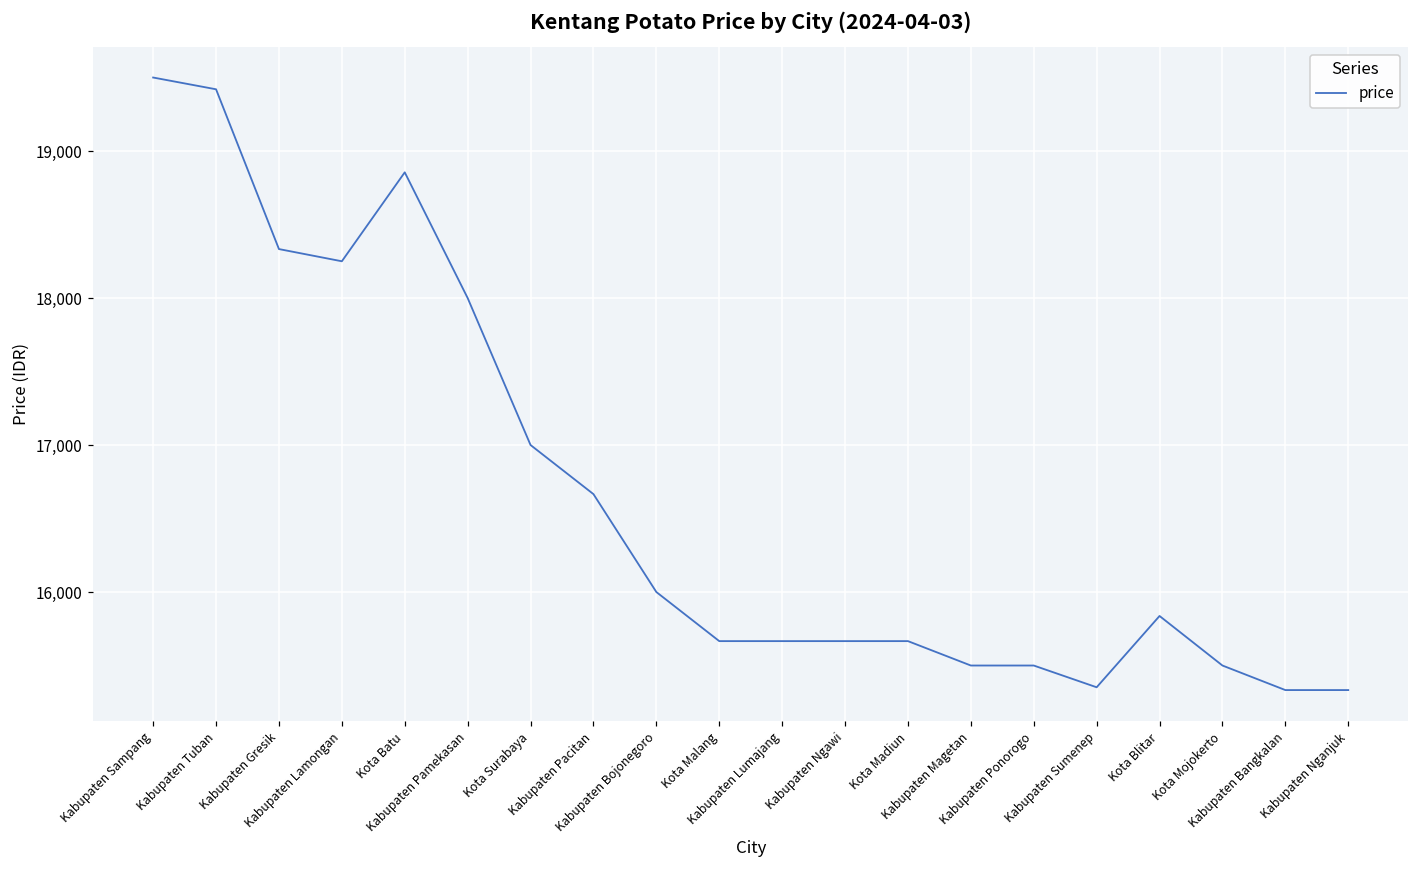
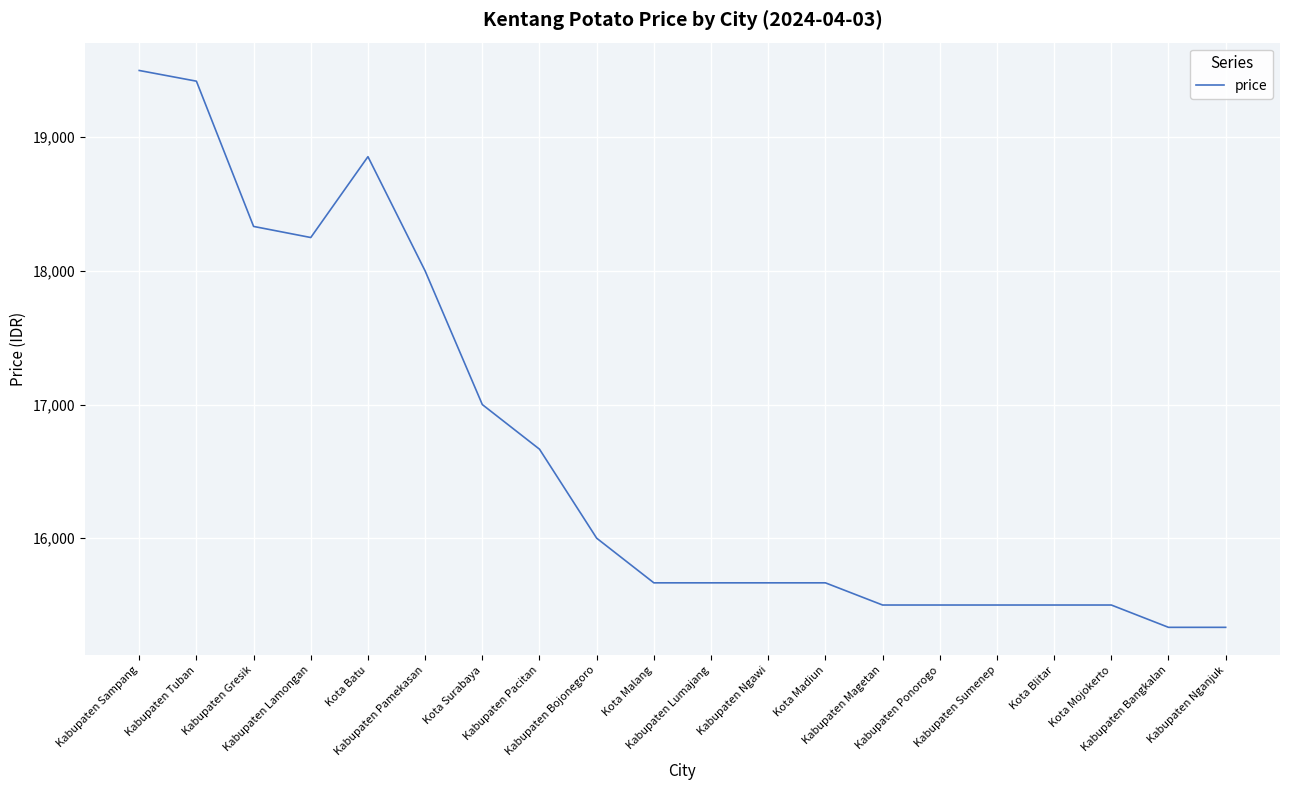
  {
    "Kabupaten Sampang": "19,500",
    "Kabupaten Tuban": "19,420",
    "Kabupaten Gresik": "18,330",
    "Kabupaten Lamongan": "18,250",
    "Kota Batu": "18,860",
    "Kabupaten Pamekasan": "18,000",
    "Kota Surabaya": "17,000",
    "Kabupaten Pacitan": "16,670",
    "Kabupaten Bojonegoro": "16,000",
    "Kota Malang": "15,670",
    "Kabupaten Lumajang": "15,670",
    "Kabupaten Ngawi": "15,670",
    "Kota Madiun": "15,670",
    "Kabupaten Magetan": "15,500",
    "Kabupaten Ponorogo": "15,500",
-   "Kabupaten Sumenep": "15,350",
-   "Kota Blitar": "15,840",
+   "Kabupaten Sumenep": "15,500",
+   "Kota Blitar": "15,500",
    "Kota Mojokerto": "15,500",
    "Kabupaten Bangkalan": "15,330",
    "Kabupaten Nganjuk": "15,330"
  }
